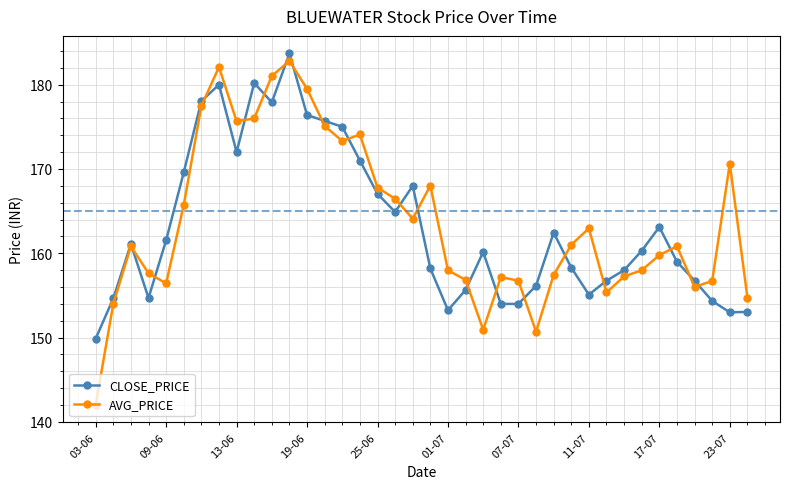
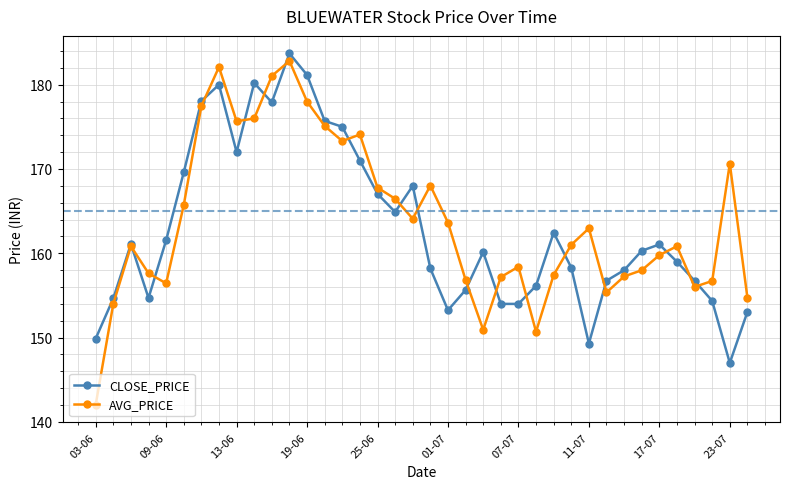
  {
    "CLOSE_PRICE": {
      "03-06": 150,
      "09-06": 162,
      "13-06": 172,
-     "19-06": 176,
+     "19-06": 181,
      "25-06": 167,
      "01-07": 153,
      "07-07": 154,
-     "11-07": 155,
-     "17-07": 163,
-     "23-07": 153
+     "11-07": 149,
+     "17-07": 161,
+     "23-07": 147
    },
    "AVG_PRICE": {
      "09-06": 156,
      "13-06": 176,
-     "19-06": 180,
+     "19-06": 178,
      "25-06": 168,
-     "01-07": 158,
-     "07-07": 157,
+     "01-07": 164,
+     "07-07": 158,
      "11-07": 163,
      "17-07": 160,
      "23-07": 171
    }
  }
